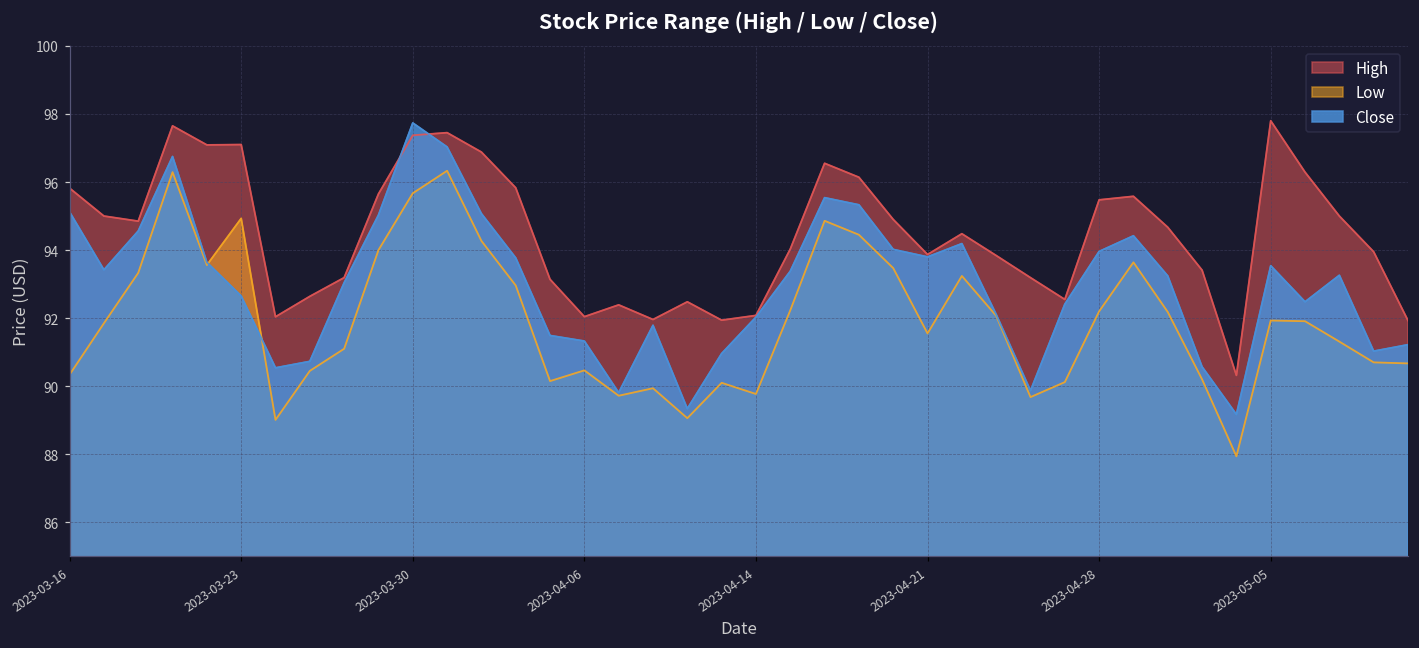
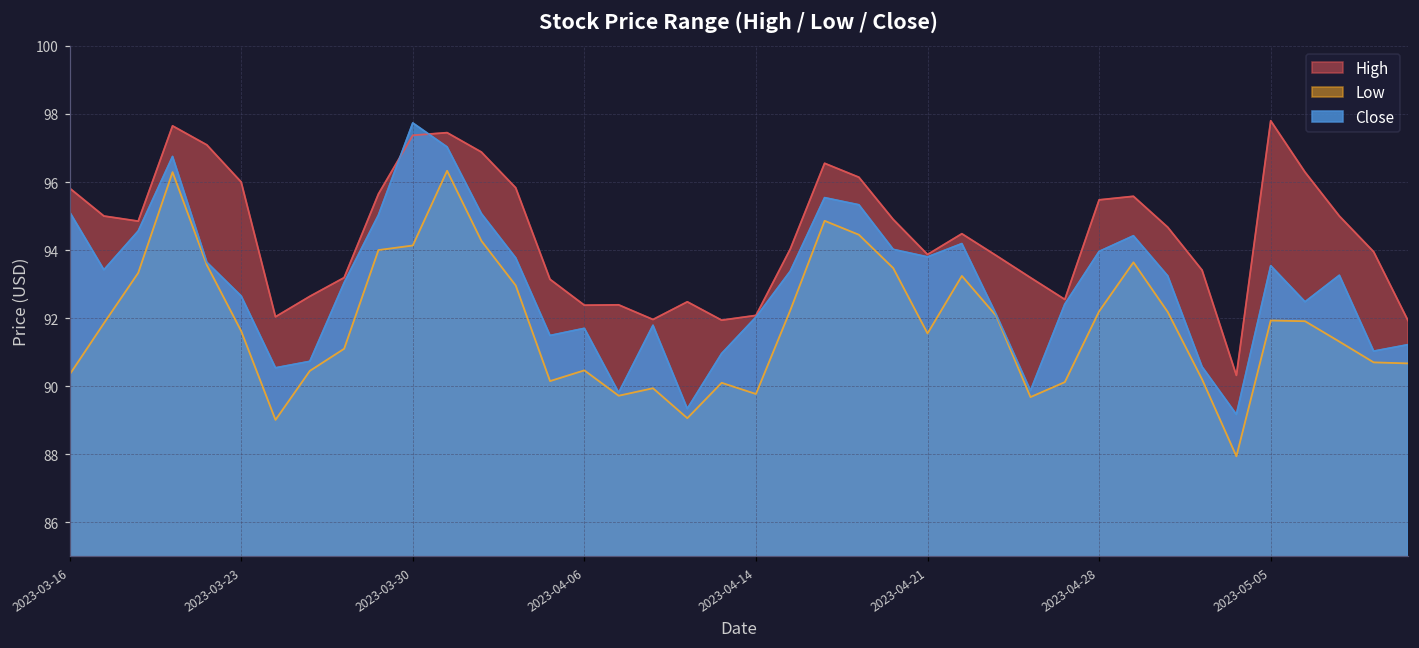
  {
    "High": {
      "2023-03-16": 95.8,
-     "2023-03-23": 97.1,
+     "2023-03-23": 96.0,
      "2023-03-30": 97.4,
-     "2023-04-06": 92.0,
+     "2023-04-06": 92.4,
      "2023-04-28": 95.5,
      "2023-05-05": 97.8
    },
    "Low": {
      "2023-03-16": 90.3,
-     "2023-03-23": 94.9,
-     "2023-03-30": 95.7,
+     "2023-03-23": 91.6,
+     "2023-03-30": 94.1,
      "2023-04-06": 90.5,
      "2023-04-14": 89.8,
      "2023-04-21": 91.6,
      "2023-04-28": 92.2,
      "2023-05-05": 91.9
    },
    "Close": {
      "2023-03-16": 95.1,
      "2023-03-23": 92.7,
      "2023-03-30": 97.7,
-     "2023-04-06": 91.3,
+     "2023-04-06": 91.7,
      "2023-04-28": 94.0,
      "2023-05-05": 93.5
    }
  }
